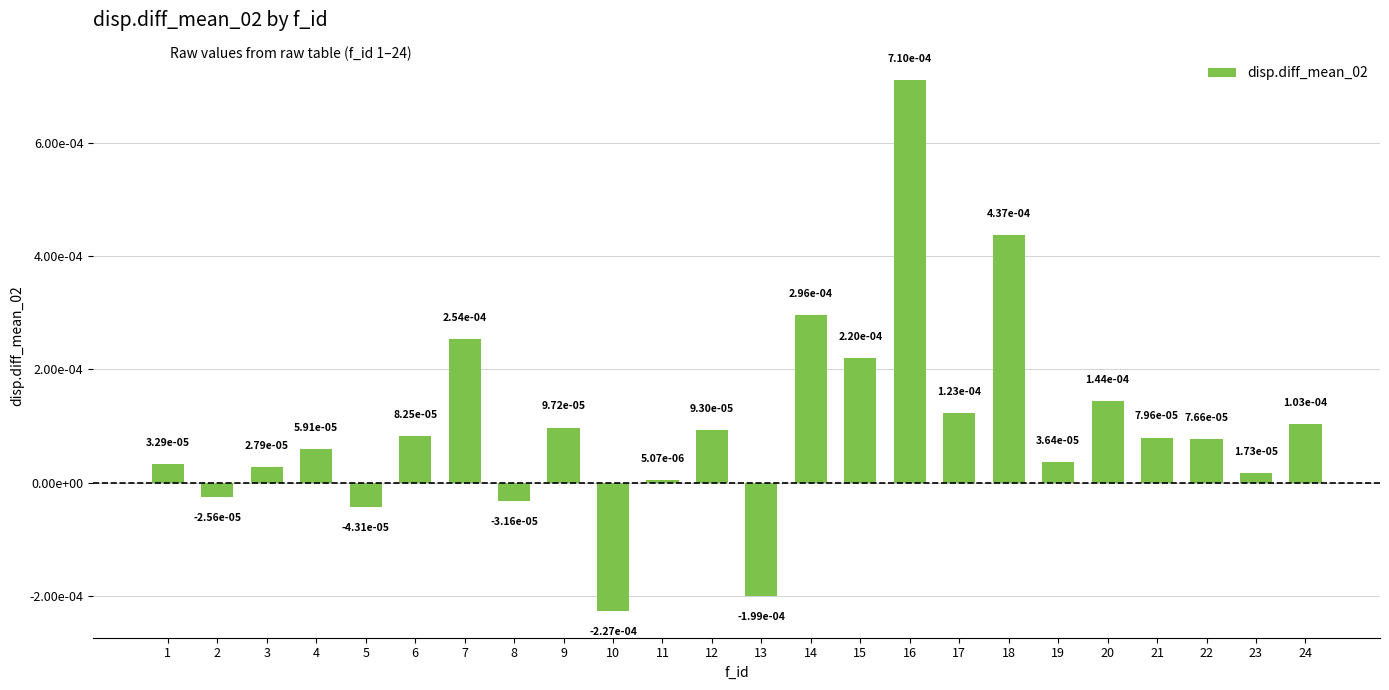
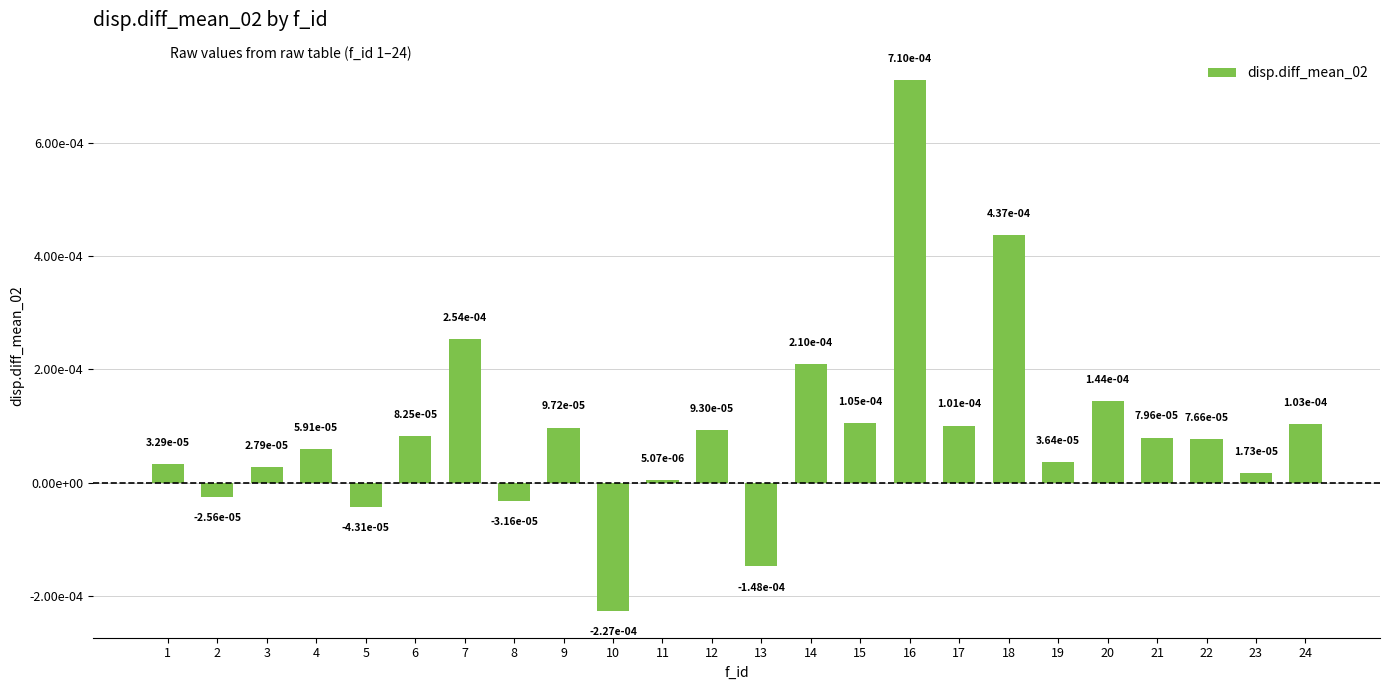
  {
    "1": "3.29e-05",
    "2": "-2.56e-05",
    "3": "2.79e-05",
    "4": "5.91e-05",
    "5": "-4.31e-05",
    "6": "8.25e-05",
    "7": "2.54e-04",
    "8": "-3.16e-05",
    "9": "9.72e-05",
    "10": "-2.27e-04",
    "11": "5.07e-06",
    "12": "9.30e-05",
-   "13": "-1.99e-04",
-   "14": "2.96e-04",
-   "15": "2.20e-04",
+   "13": "-1.48e-04",
+   "14": "2.10e-04",
+   "15": "1.05e-04",
    "16": "7.10e-04",
-   "17": "1.23e-04",
+   "17": "1.01e-04",
    "18": "4.37e-04",
    "19": "3.64e-05",
    "20": "1.44e-04",
    "21": "7.96e-05",
    "22": "7.66e-05",
    "23": "1.73e-05",
    "24": "1.03e-04"
  }
